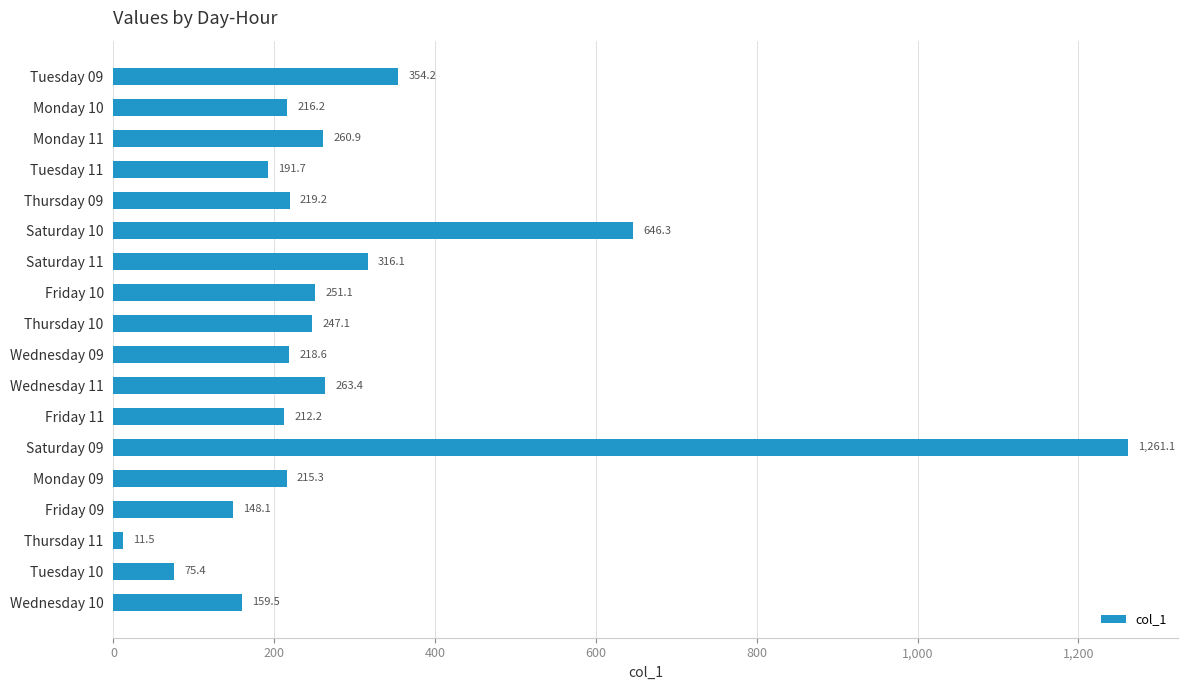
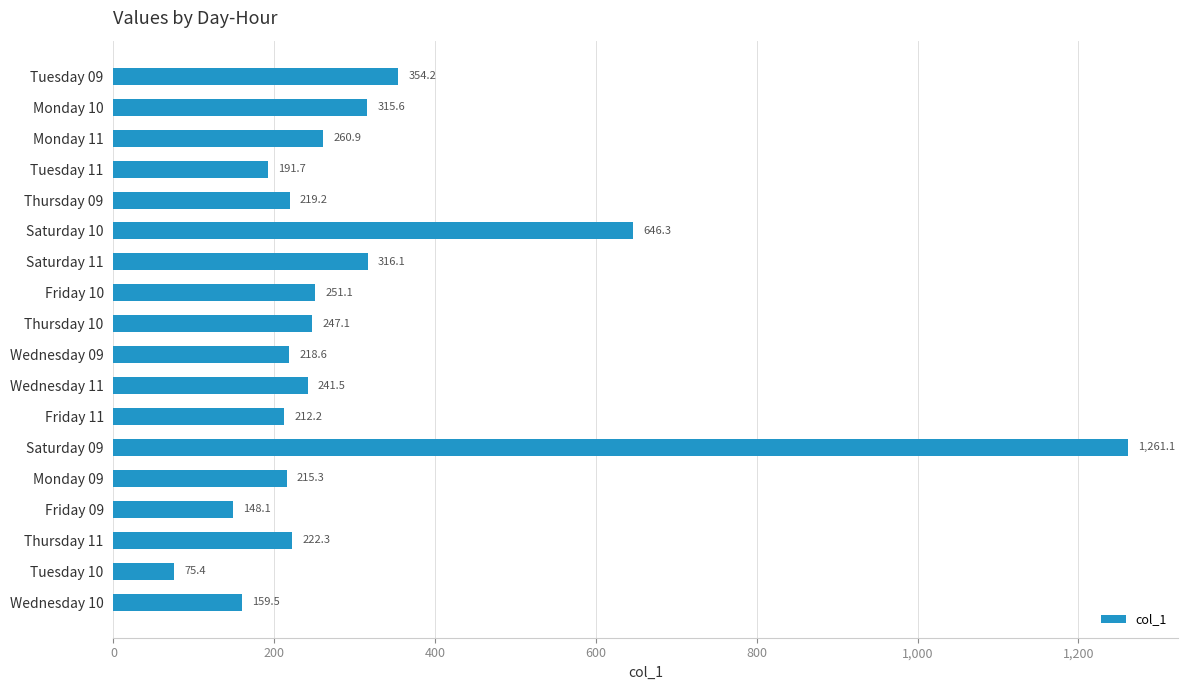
  {
    "Tuesday 09": "354.2",
-   "Monday 10": "216.2",
+   "Monday 10": "315.6",
    "Monday 11": "260.9",
    "Tuesday 11": "191.7",
    "Thursday 09": "219.2",
    "Saturday 10": "646.3",
    "Saturday 11": "316.1",
    "Friday 10": "251.1",
    "Thursday 10": "247.1",
    "Wednesday 09": "218.6",
-   "Wednesday 11": "263.4",
+   "Wednesday 11": "241.5",
    "Friday 11": "212.2",
    "Saturday 09": "1,261.1",
    "Monday 09": "215.3",
    "Friday 09": "148.1",
-   "Thursday 11": "11.5",
+   "Thursday 11": "222.3",
    "Tuesday 10": "75.4",
    "Wednesday 10": "159.5"
  }
